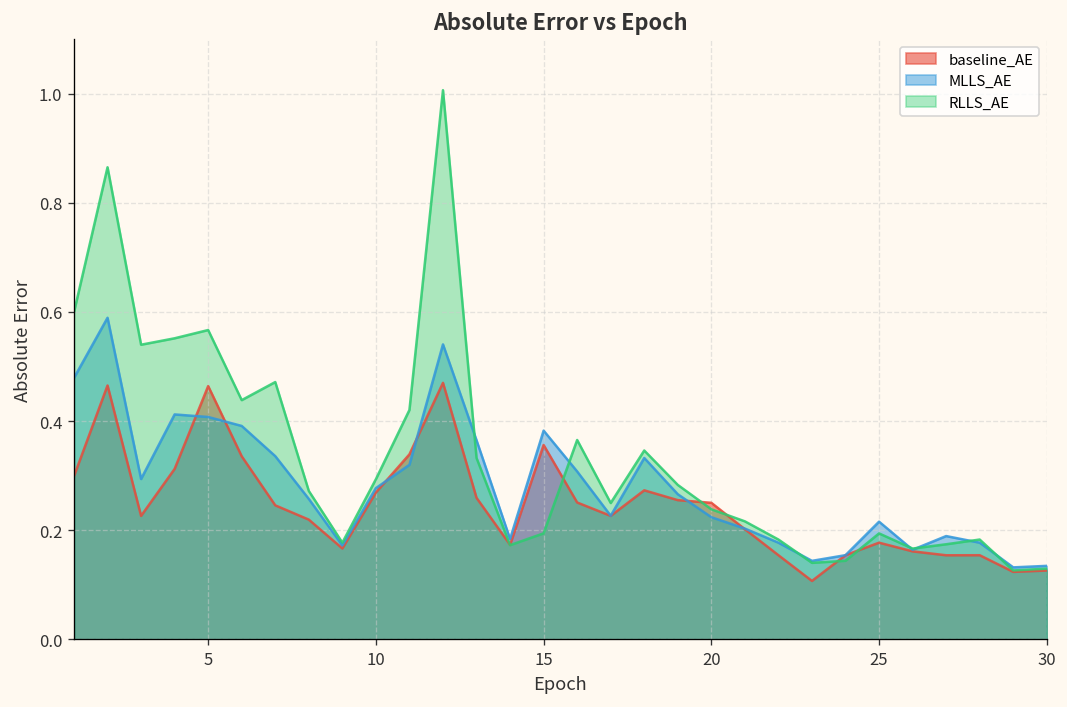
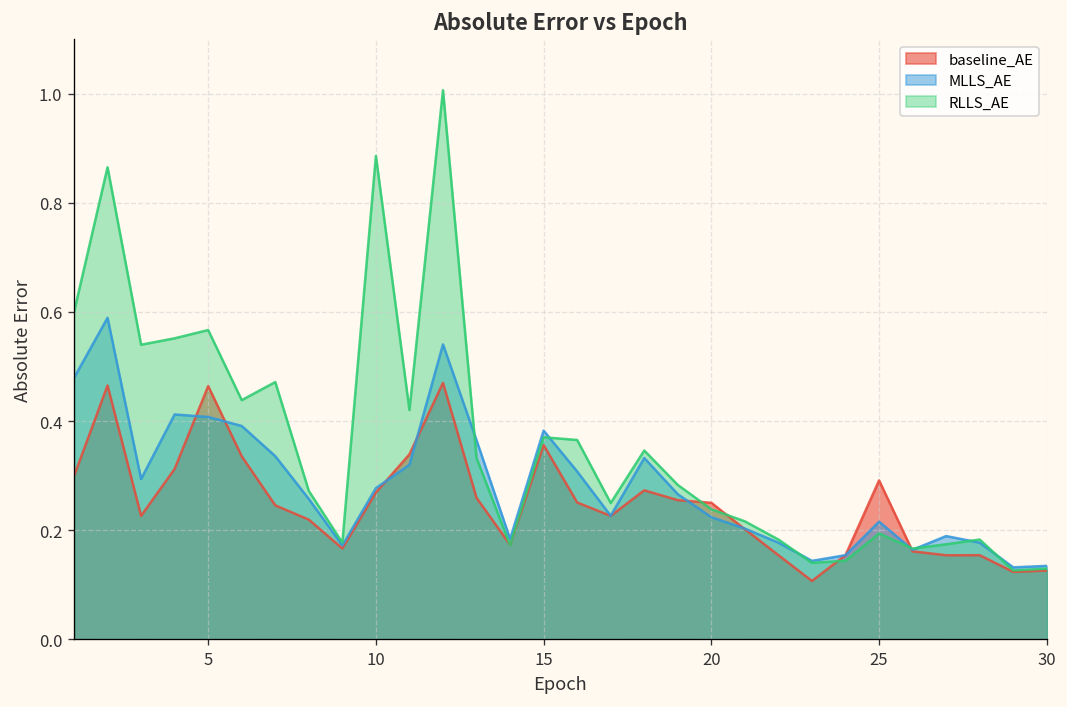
  {
    "baseline_AE": {
      "5": 0.46,
      "10": 0.27,
      "15": 0.36,
      "20": 0.25,
-     "25": 0.18
+     "25": 0.29
    },
    "MLLS_AE": {
      "5": 0.41,
      "10": 0.28,
      "15": 0.38,
      "20": 0.22,
      "25": 0.22
    },
    "RLLS_AE": {
      "5": 0.57,
-     "10": 0.29,
-     "15": 0.19,
+     "10": 0.89,
+     "15": 0.37,
      "20": 0.24,
      "25": 0.19
    }
  }
